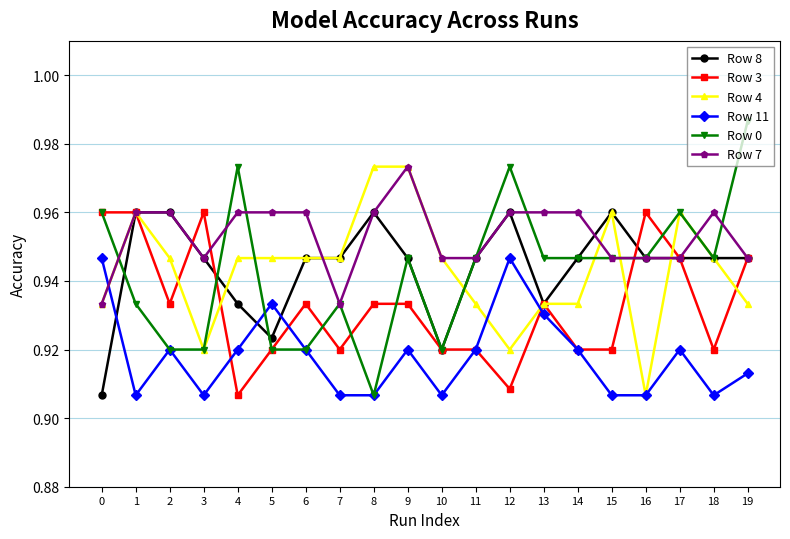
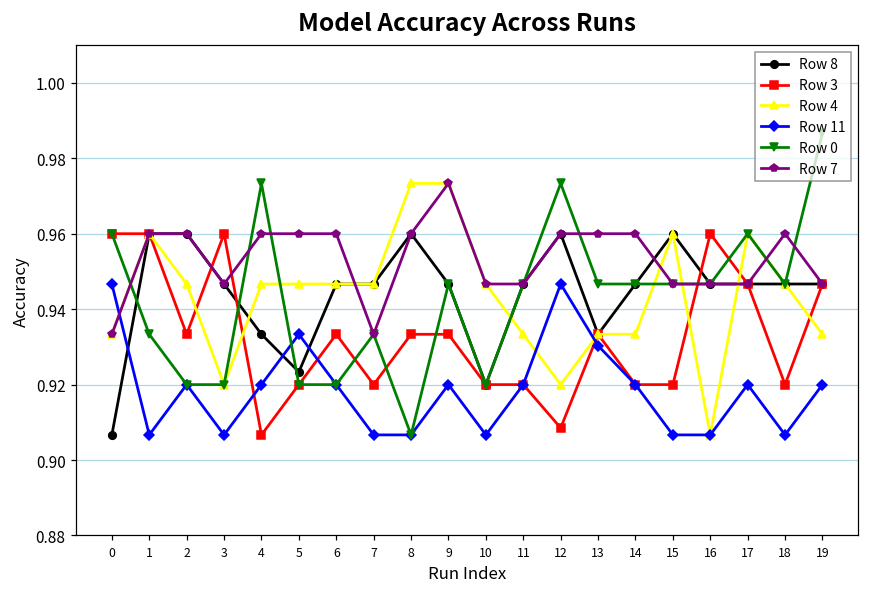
  {
    "Row 8": {
      "0": 0.907,
      "4": 0.933,
      "5": 0.923
    },
    "Row 3": {
      "2": 0.933,
      "3": 0.960,
      "4": 0.907,
      "6": 0.933,
      "7": 0.920,
      "8": 0.933,
      "9": 0.933,
      "12": 0.909,
      "15": 0.920,
      "16": 0.960,
      "18": 0.920
    },
    "Row 4": {
      "2": 0.947,
      "4": 0.947,
      "5": 0.947,
      "8": 0.973,
      "11": 0.933,
      "12": 0.920,
      "14": 0.933,
      "19": 0.933
    },
    "Row 11": {
      "0": 0.947,
      "1": 0.907,
      "3": 0.907,
      "4": 0.920,
      "5": 0.933,
      "7": 0.907,
      "9": 0.920,
      "10": 0.907,
      "12": 0.947,
      "13": 0.930,
      "15": 0.907,
      "17": 0.920,
      "18": 0.907,
-     "19": 0.913
+     "19": 0.920
    },
    "Row 0": {
      "1": 0.933,
      "4": 0.973,
      "12": 0.973,
      "13": 0.947
    },
    "Row 7": {
      "4": 0.960,
      "5": 0.960,
      "6": 0.960,
      "13": 0.960,
      "14": 0.960,
      "18": 0.960
    }
  }
